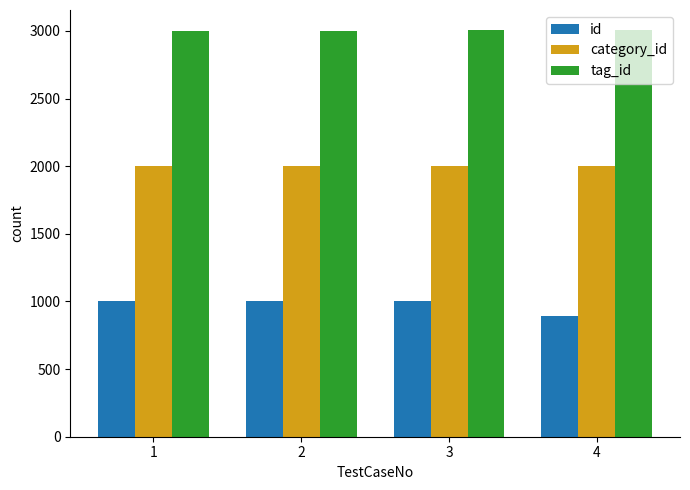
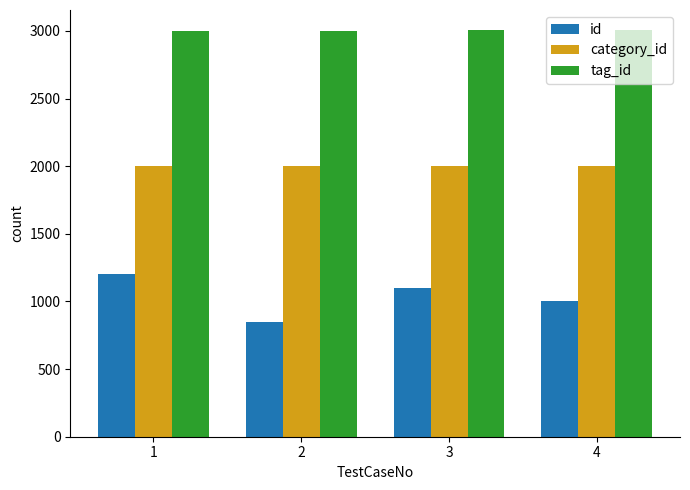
  {
    "id": {
-     "1": 1000,
-     "2": 1000,
-     "3": 1000,
-     "4": 890
+     "1": 1200,
+     "2": 850,
+     "3": 1100,
+     "4": 1000
    },
    "category_id": {
      "1": 2000,
      "2": 2000,
      "3": 2000,
      "4": 2000
    },
    "tag_id": {
      "1": 3000,
      "2": 3000,
      "3": 3000
    }
  }
